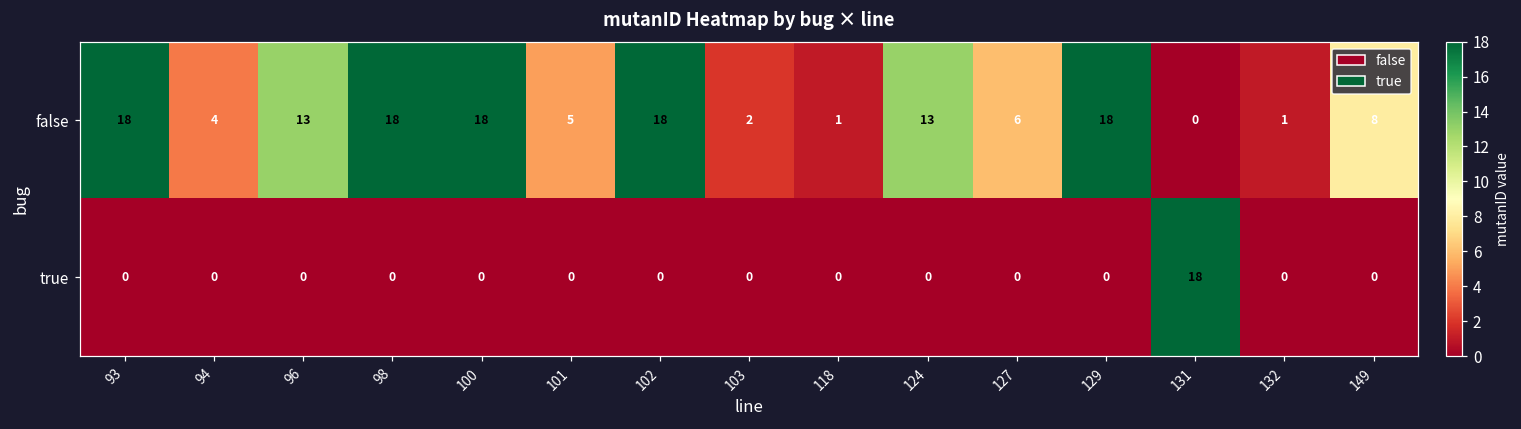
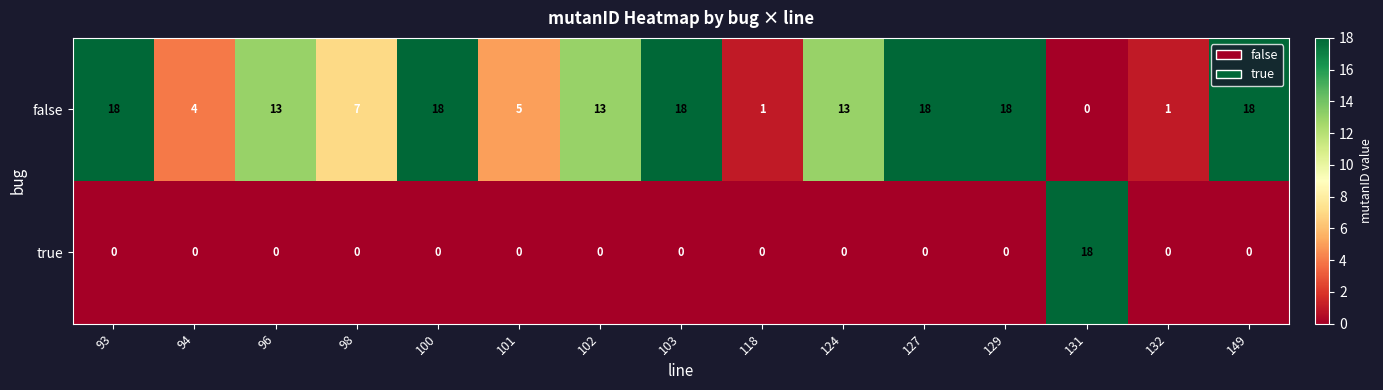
  {
    "false": {
      "93": 18,
      "94": 4,
      "96": 13,
-     "98": 18,
+     "98": 7,
      "100": 18,
      "101": 5,
-     "102": 18,
-     "103": 2,
+     "102": 13,
+     "103": 18,
      "118": 1,
      "124": 13,
-     "127": 6,
+     "127": 18,
      "129": 18,
      "131": 0,
      "132": 1,
-     "149": 8
+     "149": 18
    },
    "true": {
      "93": 0,
      "94": 0,
      "96": 0,
      "98": 0,
      "100": 0,
      "101": 0,
      "102": 0,
      "103": 0,
      "118": 0,
      "124": 0,
      "127": 0,
      "129": 0,
      "131": 18,
      "132": 0,
      "149": 0
    }
  }
